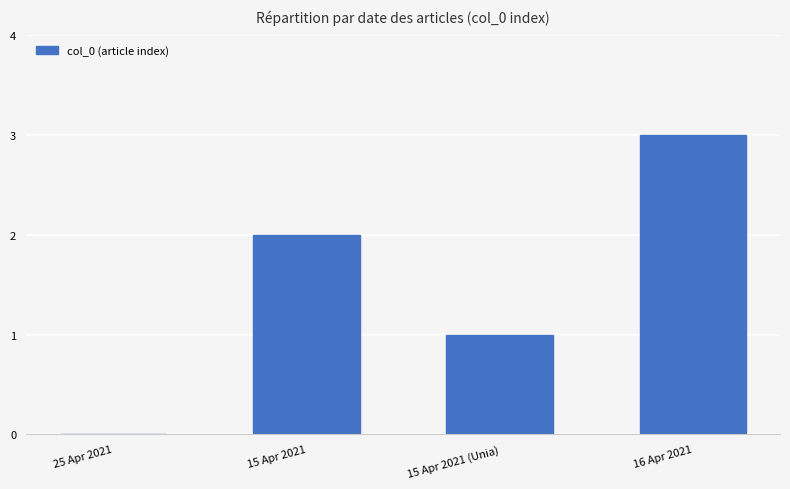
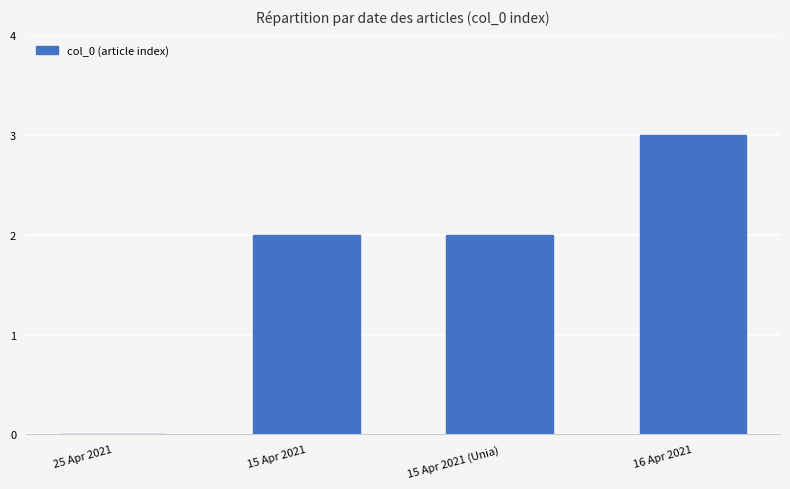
  {
    "25 Apr 2021": 0,
    "15 Apr 2021": 2,
-   "15 Apr 2021 (Unia)": 1,
+   "15 Apr 2021 (Unia)": 2,
    "16 Apr 2021": 3
  }
